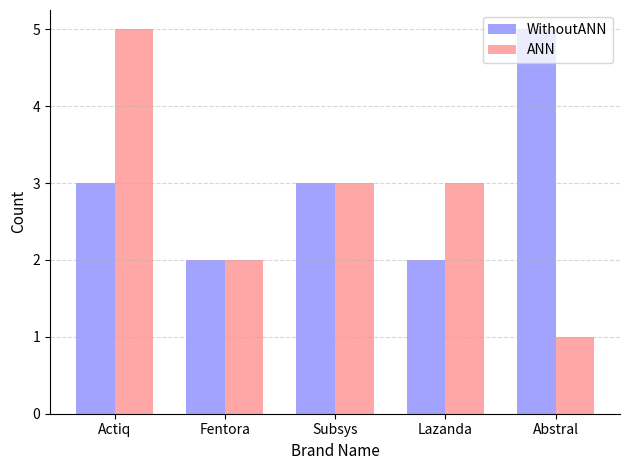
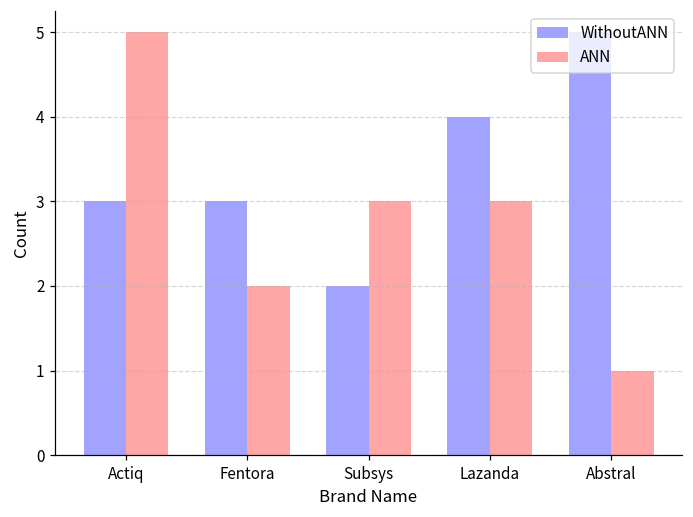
  {
    "WithoutANN": {
      "Actiq": 3,
-     "Fentora": 2,
-     "Subsys": 3,
-     "Lazanda": 2
+     "Fentora": 3,
+     "Subsys": 2,
+     "Lazanda": 4
    },
    "ANN": {
      "Actiq": 5,
      "Fentora": 2,
      "Subsys": 3,
      "Lazanda": 3,
      "Abstral": 1
    }
  }
